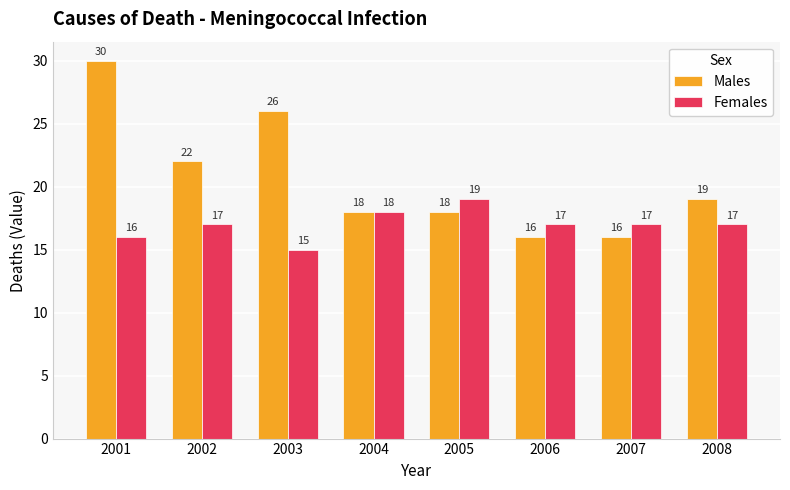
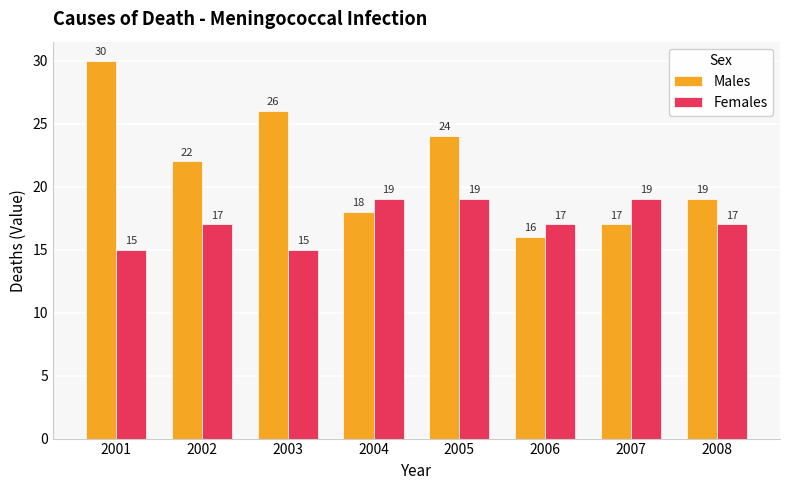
  {
    "Males": {
      "2001": 30,
      "2002": 22,
      "2003": 26,
      "2004": 18,
-     "2005": 18,
+     "2005": 24,
      "2006": 16,
-     "2007": 16,
+     "2007": 17,
      "2008": 19
    },
    "Females": {
-     "2001": 16,
+     "2001": 15,
      "2002": 17,
      "2003": 15,
-     "2004": 18,
+     "2004": 19,
      "2005": 19,
      "2006": 17,
-     "2007": 17,
+     "2007": 19,
      "2008": 17
    }
  }
